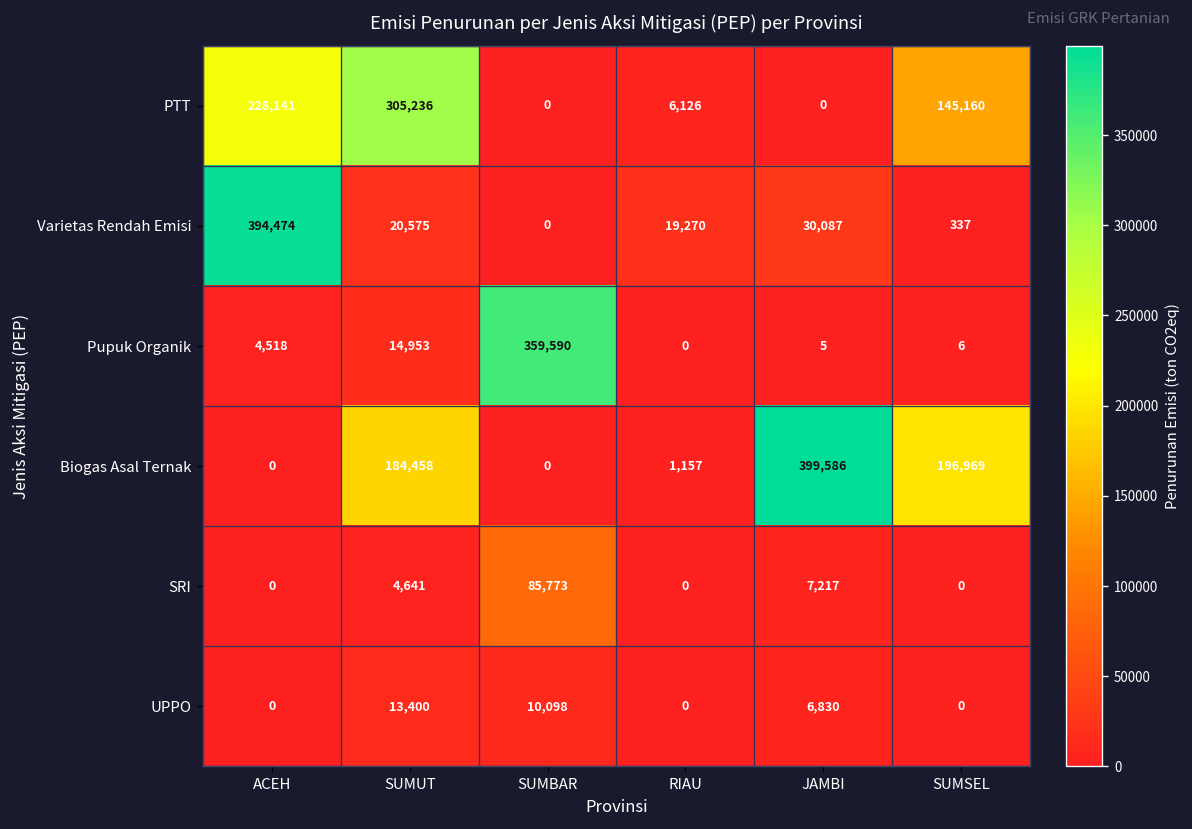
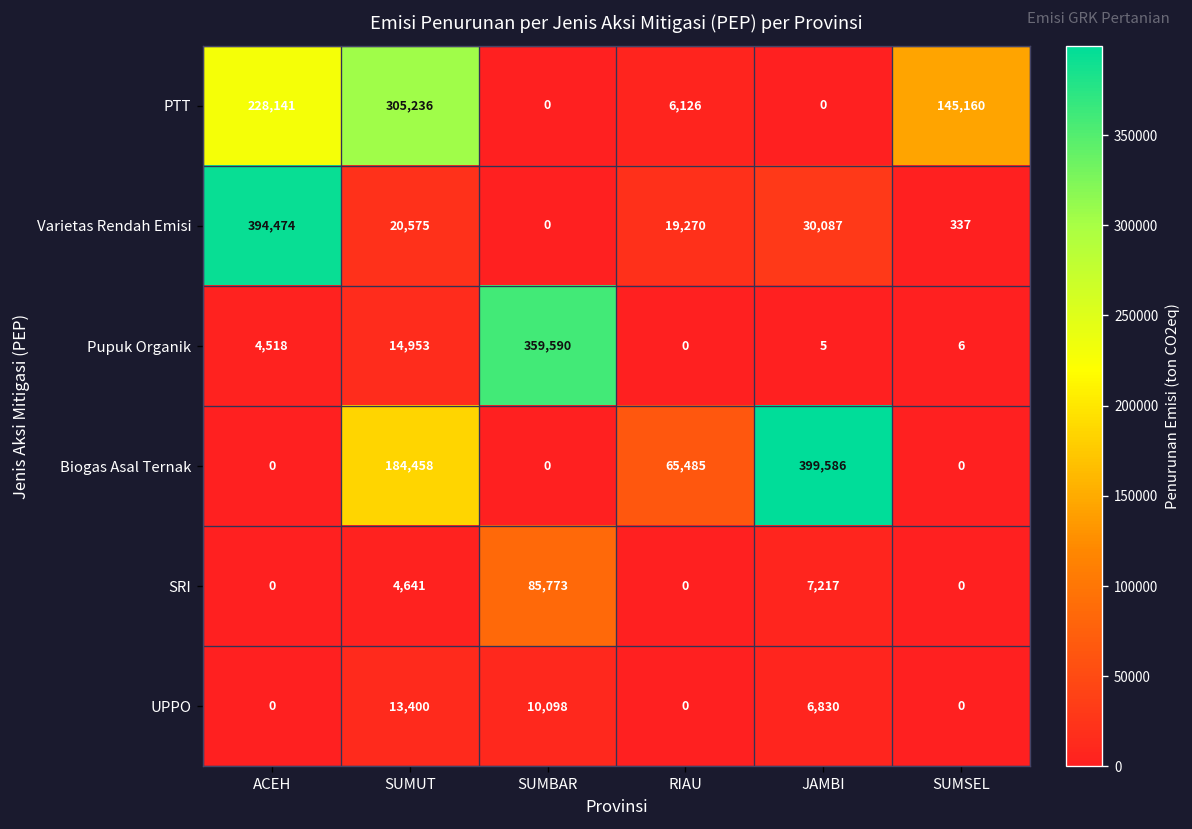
  {
    "PTT": {
      "ACEH": "228,141",
      "SUMUT": "305,236",
      "SUMBAR": "0",
      "RIAU": "6,126",
      "JAMBI": "0",
      "SUMSEL": "145,160"
    },
    "Varietas Rendah Emisi": {
      "ACEH": "394,474",
      "SUMUT": "20,575",
      "SUMBAR": "0",
      "RIAU": "19,270",
      "JAMBI": "30,087",
      "SUMSEL": "337"
    },
    "Pupuk Organik": {
      "ACEH": "4,518",
      "SUMUT": "14,953",
      "SUMBAR": "359,590",
      "RIAU": "0",
      "JAMBI": "5",
      "SUMSEL": "6"
    },
    "Biogas Asal Ternak": {
      "ACEH": "0",
      "SUMUT": "184,458",
      "SUMBAR": "0",
-     "RIAU": "1,157",
+     "RIAU": "65,485",
      "JAMBI": "399,586",
-     "SUMSEL": "196,969"
+     "SUMSEL": "0"
    },
    "SRI": {
      "ACEH": "0",
      "SUMUT": "4,641",
      "SUMBAR": "85,773",
      "RIAU": "0",
      "JAMBI": "7,217",
      "SUMSEL": "0"
    },
    "UPPO": {
      "ACEH": "0",
      "SUMUT": "13,400",
      "SUMBAR": "10,098",
      "RIAU": "0",
      "JAMBI": "6,830",
      "SUMSEL": "0"
    }
  }
